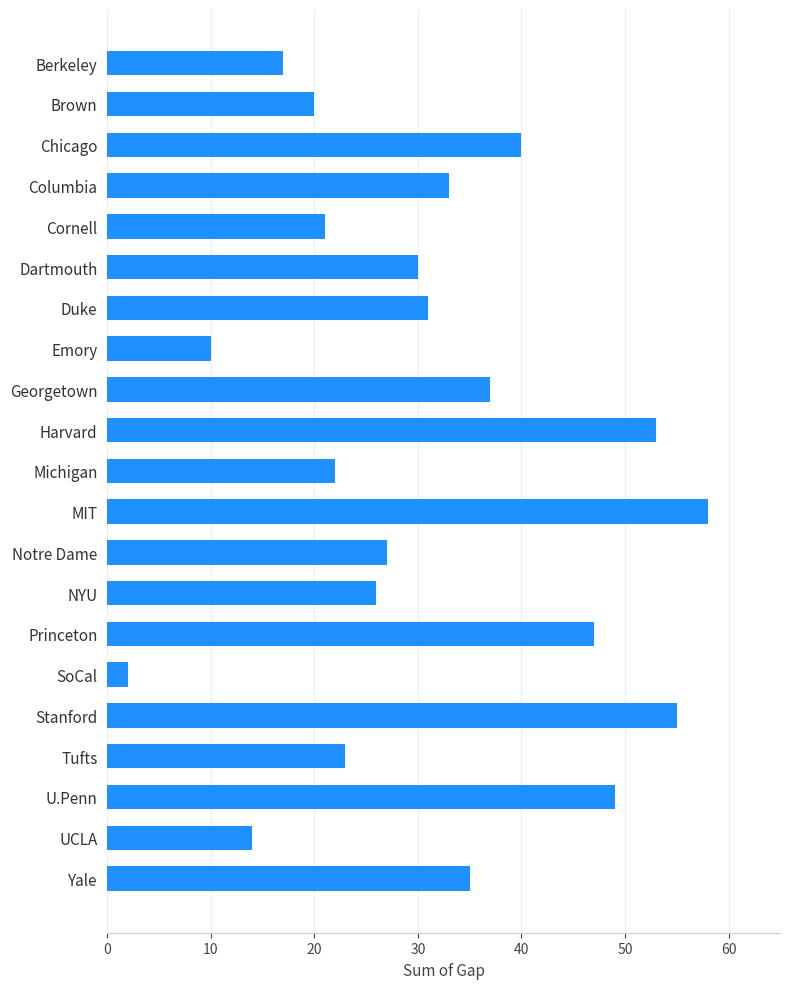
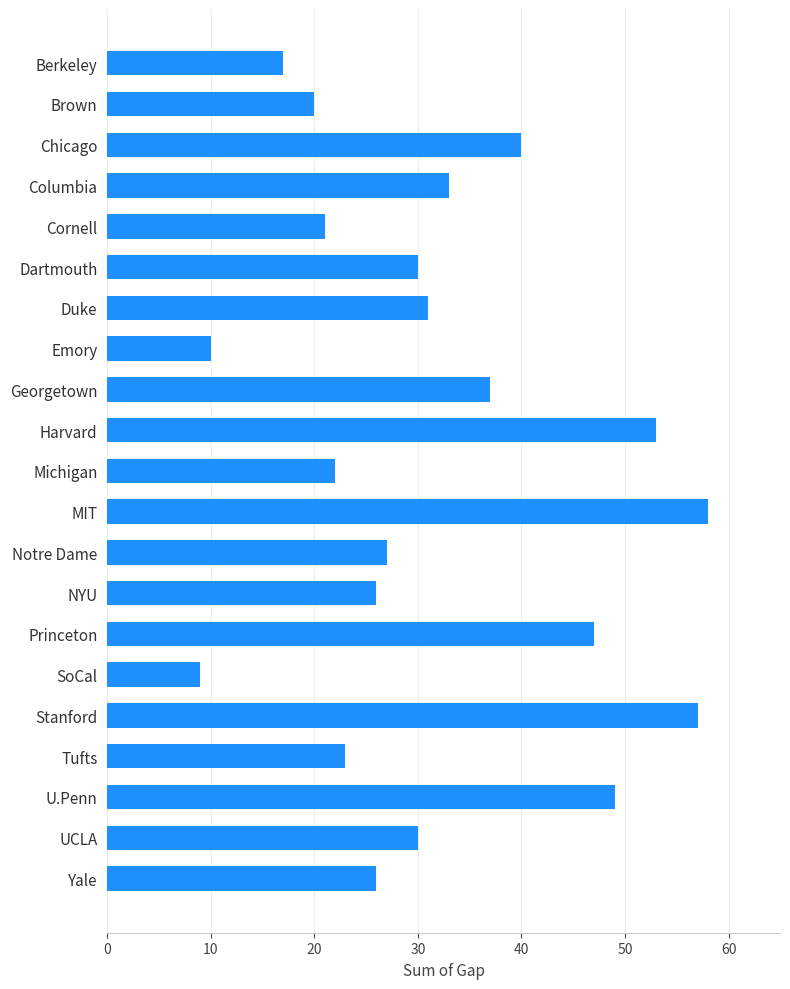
  {
    "Berkeley": 17,
    "Brown": 20,
    "Chicago": 40,
    "Columbia": 33,
    "Cornell": 21,
    "Dartmouth": 30,
    "Duke": 31,
    "Emory": 10,
    "Georgetown": 37,
    "Harvard": 53,
    "Michigan": 22,
    "MIT": 58,
    "Notre Dame": 27,
    "NYU": 26,
    "Princeton": 47,
-   "SoCal": 2,
-   "Stanford": 55,
+   "SoCal": 9,
+   "Stanford": 57,
    "Tufts": 23,
    "U.Penn": 49,
-   "UCLA": 14,
-   "Yale": 35
+   "UCLA": 30,
+   "Yale": 26
  }
